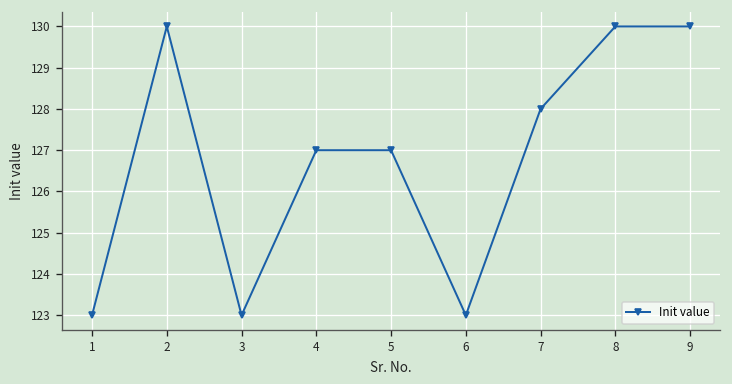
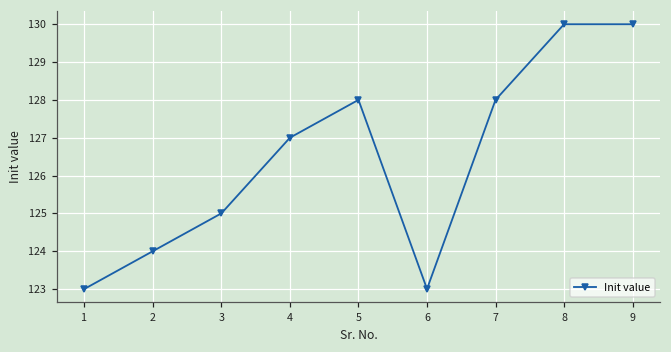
  {
    "1": 123,
-   "2": 130,
-   "3": 123,
+   "2": 124,
+   "3": 125,
    "4": 127,
-   "5": 127,
+   "5": 128,
    "6": 123,
    "7": 128,
    "8": 130,
    "9": 130
  }
